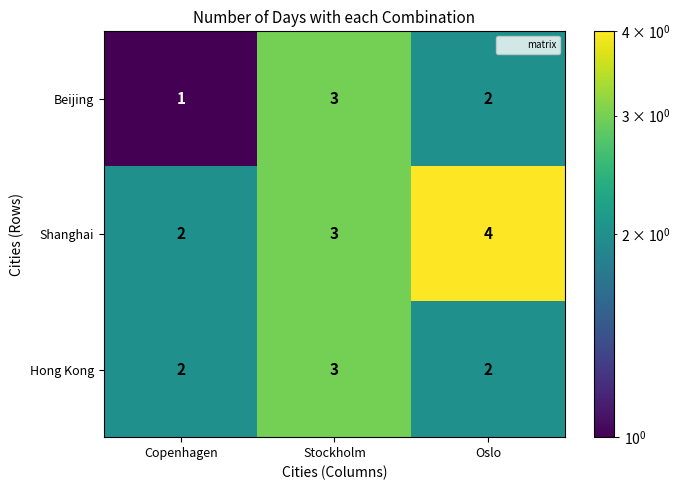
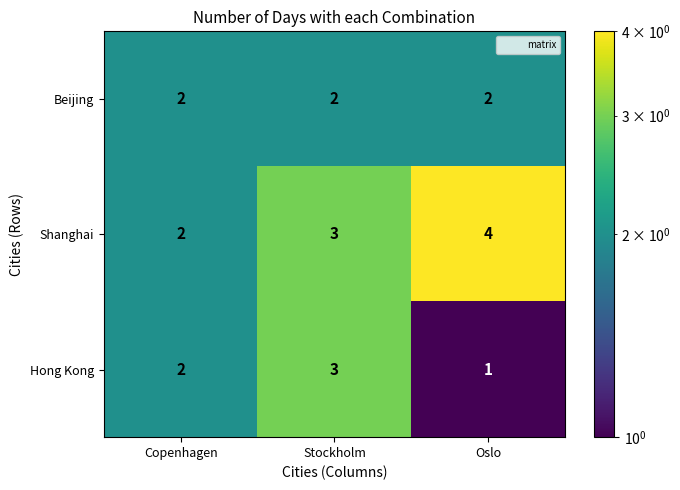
  {
    "Beijing": {
-     "Copenhagen": 1,
-     "Stockholm": 3,
+     "Copenhagen": 2,
+     "Stockholm": 2,
      "Oslo": 2
    },
    "Shanghai": {
      "Copenhagen": 2,
      "Stockholm": 3,
      "Oslo": 4
    },
    "Hong Kong": {
      "Copenhagen": 2,
      "Stockholm": 3,
-     "Oslo": 2
+     "Oslo": 1
    }
  }
